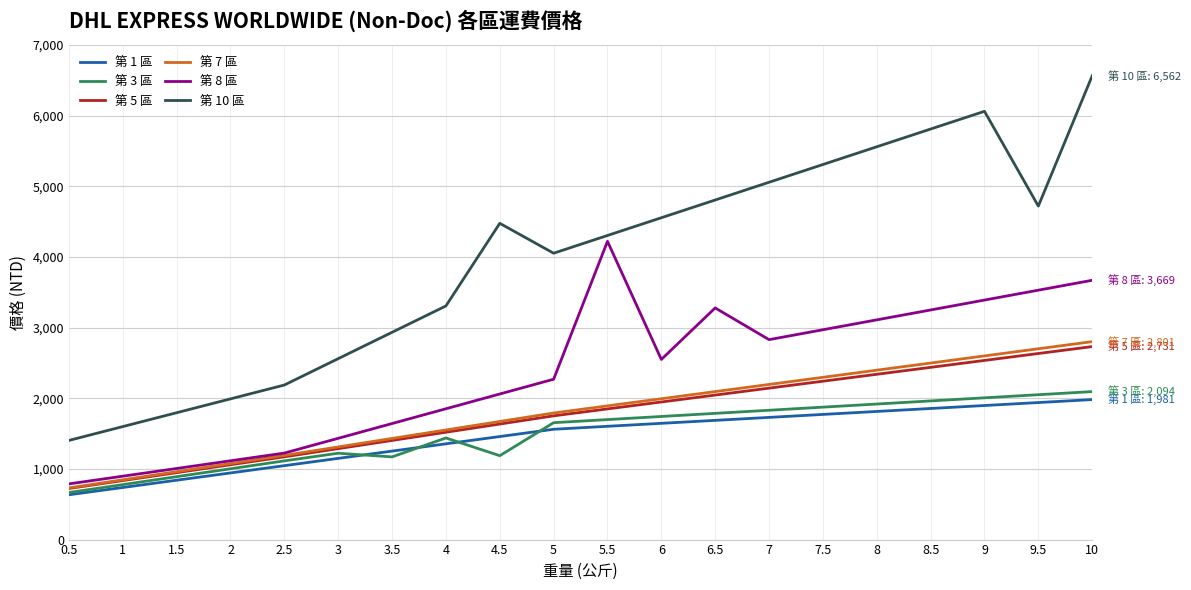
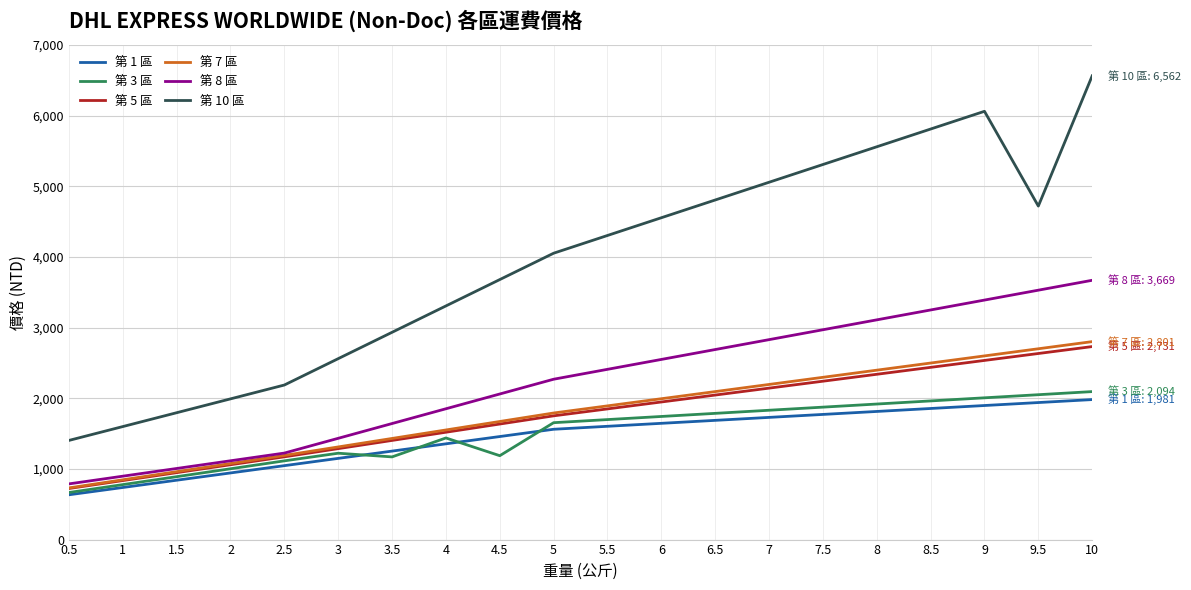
  {
    "第 1 區": {
      "1": "700",
      "1.5": "800",
      "2": "900",
      "2.5": "1,000",
      "3": "1,100",
      "3.5": "1,300",
      "4": "1,400",
      "4.5": "1,500",
      "5": "1,600",
      "5.5": "1,600",
      "6": "1,600",
      "6.5": "1,700",
      "7": "1,700",
      "7.5": "1,800",
      "8": "1,800",
      "8.5": "1,900",
      "9": "1,900",
      "9.5": "1,900"
    },
    "第 3 區": {
      "1": "800",
      "1.5": "900",
      "2": "1,000",
      "2.5": "1,100",
      "3": "1,200",
      "3.5": "1,200",
      "4": "1,400",
      "4.5": "1,200",
      "5": "1,700",
      "5.5": "1,700",
      "6": "1,700",
      "6.5": "1,800",
      "7": "1,800",
      "7.5": "1,900",
      "8": "1,900",
      "8.5": "2,000",
      "9": "2,000",
      "9.5": "2,100"
    },
    "第 5 區": {
      "5": "1,800",
      "5.5": "1,800",
      "6": "1,900",
      "6.5": "2,000",
      "7": "2,100",
      "7.5": "2,200",
      "8": "2,300",
      "8.5": "2,400",
      "9": "2,500",
      "9.5": "2,600"
    },
    "第 7 區": {
      "5": "1,800",
      "5.5": "1,900",
      "6": "2,000",
      "6.5": "2,100",
      "7": "2,200",
      "7.5": "2,300",
      "8": "2,400",
      "8.5": "2,500",
      "9": "2,600",
      "9.5": "2,700"
    },
    "第 8 區": {
      "0.5": "800",
      "1": "900",
      "1.5": "1,000",
      "2": "1,100",
      "3": "1,400",
      "3.5": "1,600",
      "4": "1,900",
      "4.5": "2,100",
      "5": "2,300",
-     "5.5": "4,200",
+     "5.5": "2,400",
      "6": "2,500",
-     "6.5": "3,300",
+     "6.5": "2,700",
      "7": "2,800",
      "7.5": "3,000",
      "8": "3,100",
      "8.5": "3,200",
      "9": "3,400",
      "9.5": "3,500"
    },
    "第 10 區": {
      "0.5": "1,400",
      "1": "1,600",
      "1.5": "1,800",
      "2": "2,000",
      "2.5": "2,200",
      "3": "2,600",
      "3.5": "2,900",
      "4": "3,300",
-     "4.5": "4,500",
+     "4.5": "3,700",
      "5": "4,100",
      "5.5": "4,300",
      "6": "4,600",
      "6.5": "4,800",
      "7": "5,100",
      "7.5": "5,300",
      "8": "5,600",
      "8.5": "5,800",
      "9": "6,100",
      "9.5": "4,700"
    }
  }
